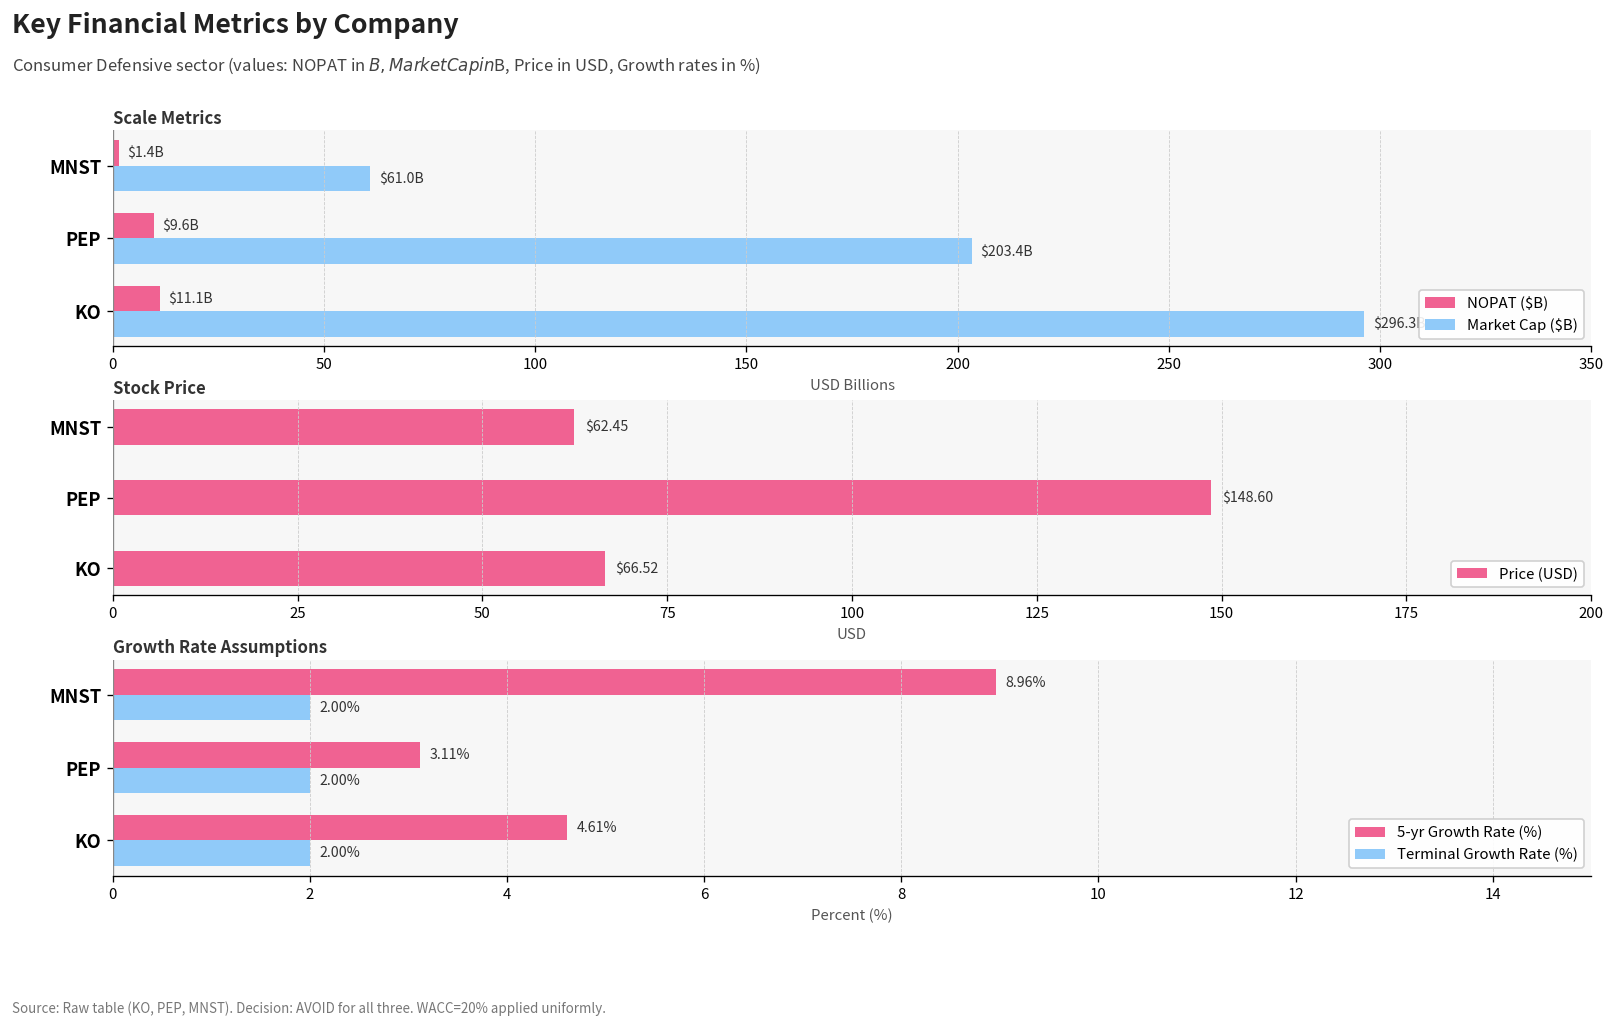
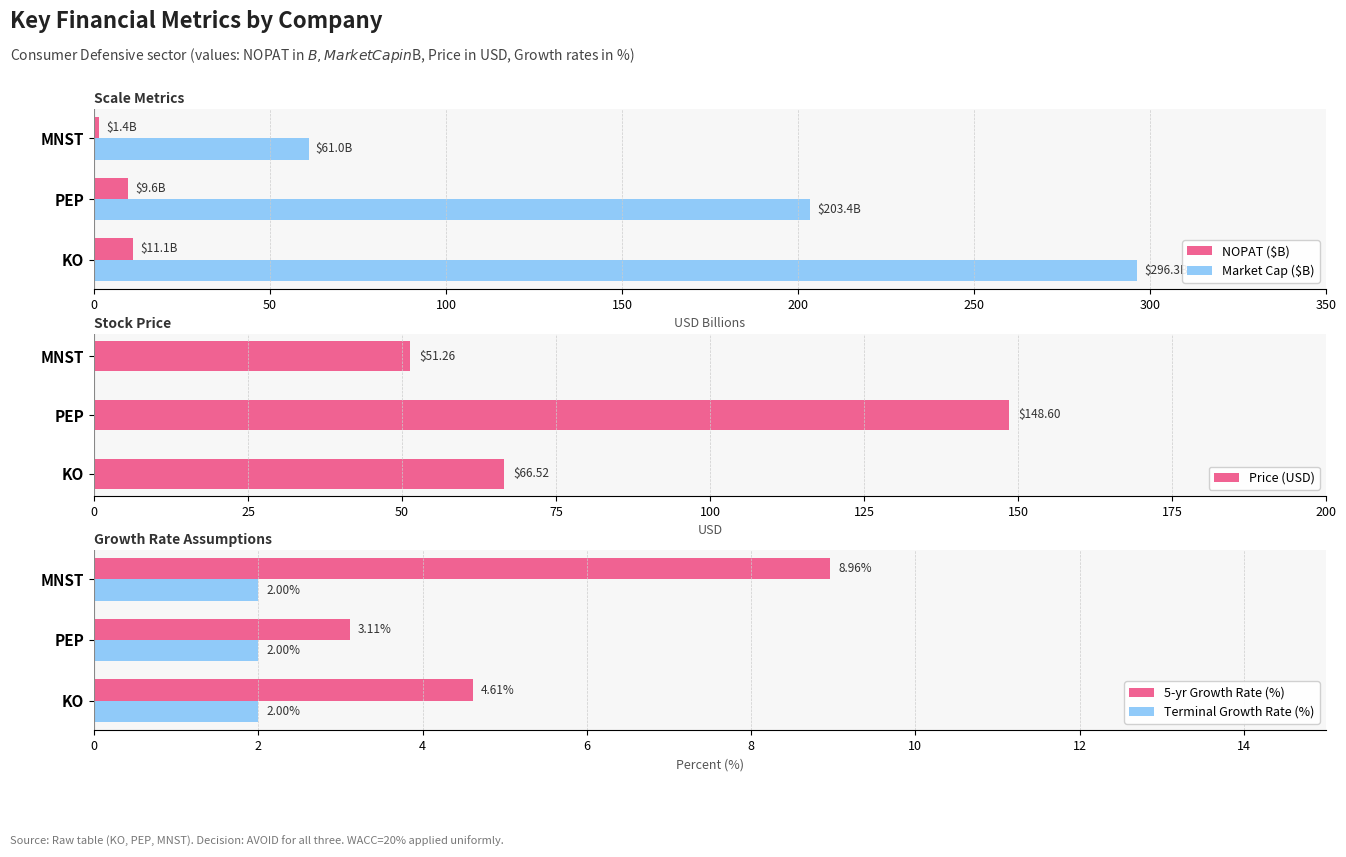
  {
    "Scale Metrics": {
      "NOPAT ($B)": {
        "MNST": "$1.4B",
        "PEP": "$9.6B",
        "KO": "$11.1B"
      },
      "Market Cap ($B)": {
        "MNST": "$61.0B",
        "PEP": "$203.4B"
      }
    },
    "Stock Price": {
-     "MNST": "$62.45",
+     "MNST": "$51.26",
      "PEP": "$148.60",
      "KO": "$66.52"
    },
    "Growth Rate Assumptions": {
      "5-yr Growth Rate (%)": {
        "MNST": "8.96%",
        "PEP": "3.11%",
        "KO": "4.61%"
      },
      "Terminal Growth Rate (%)": {
        "MNST": "2.00%",
        "PEP": "2.00%",
        "KO": "2.00%"
      }
    }
  }
